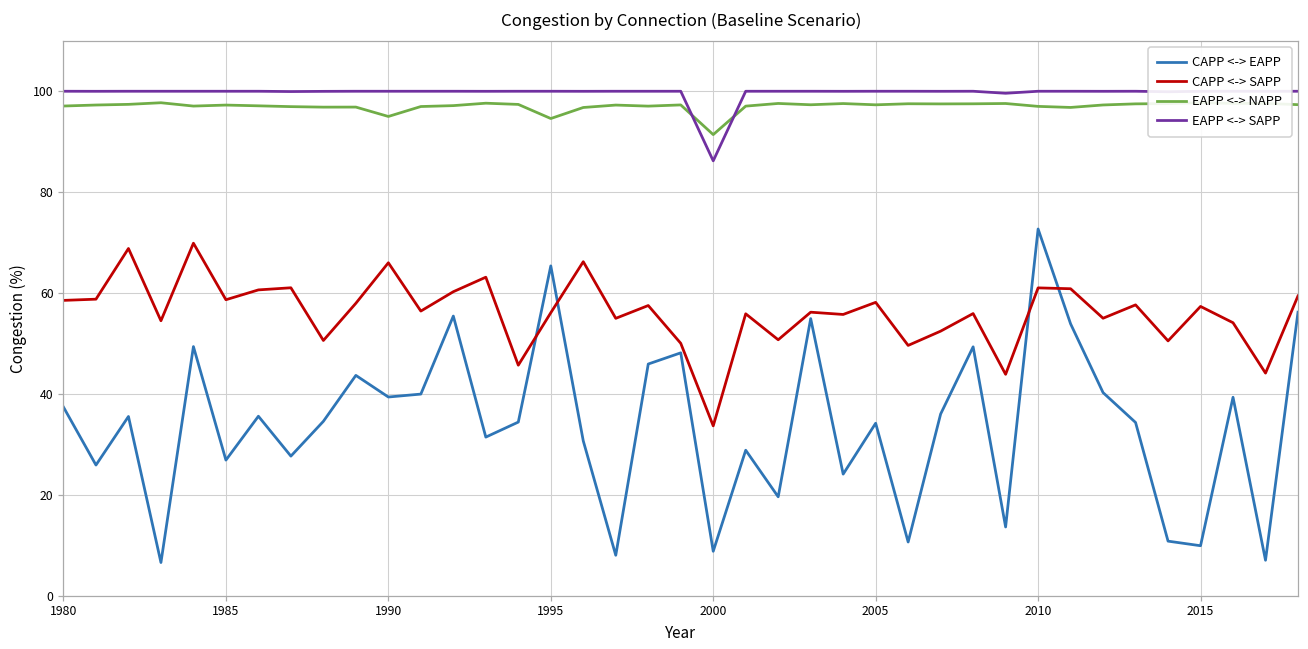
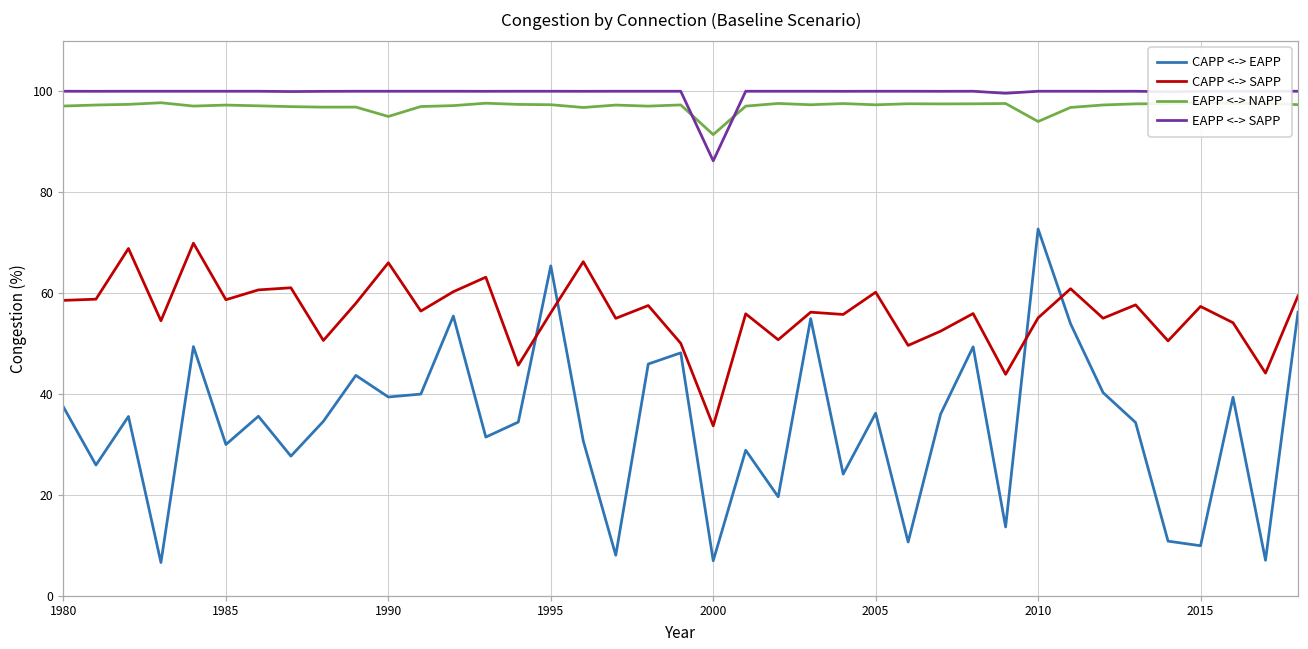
  {
    "CAPP <-> EAPP": {
      "1980": 37,
-     "1985": 27,
+     "1985": 30,
      "1990": 39,
      "1995": 65,
-     "2000": 9,
-     "2005": 34,
+     "2000": 7,
+     "2005": 36,
      "2010": 73,
      "2015": 10
    },
    "CAPP <-> SAPP": {
      "1980": 59,
      "1985": 59,
      "1990": 66,
      "1995": 56,
      "2000": 34,
-     "2005": 58,
-     "2010": 61,
+     "2005": 60,
+     "2010": 55,
      "2015": 57
    },
    "EAPP <-> NAPP": {
      "1980": 97,
      "1985": 97,
      "1990": 95,
-     "1995": 95,
+     "1995": 97,
      "2000": 91,
      "2005": 97,
-     "2010": 97
+     "2010": 94
    },
    "EAPP <-> SAPP": {
      "1980": 100,
      "1985": 100,
      "1990": 100,
      "1995": 100,
      "2000": 86,
      "2005": 100,
      "2010": 100
    }
  }
